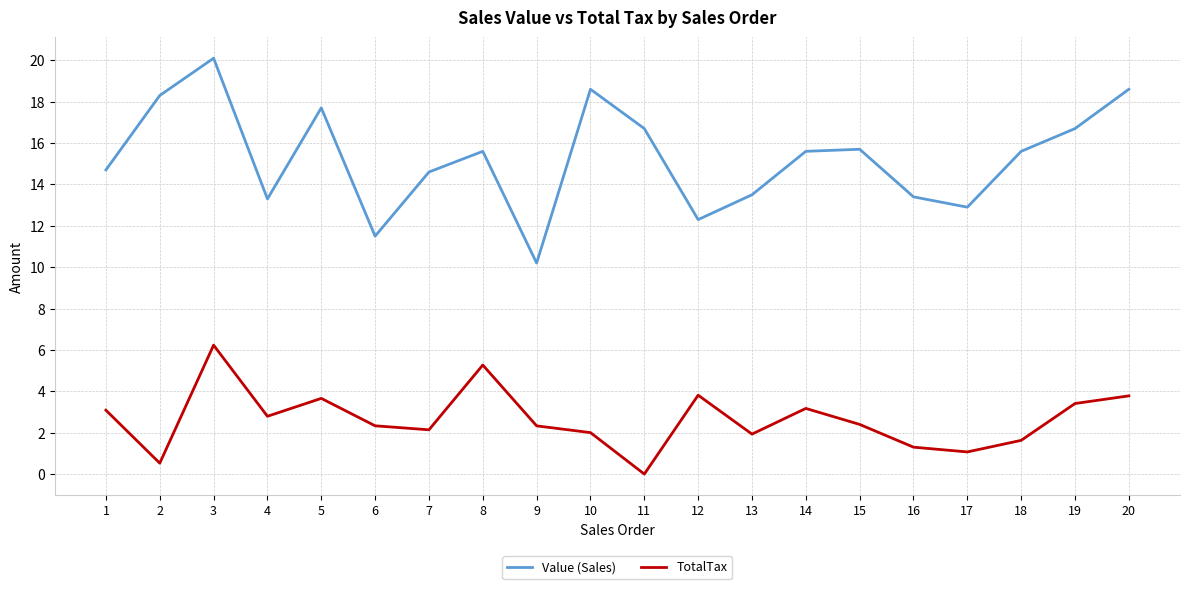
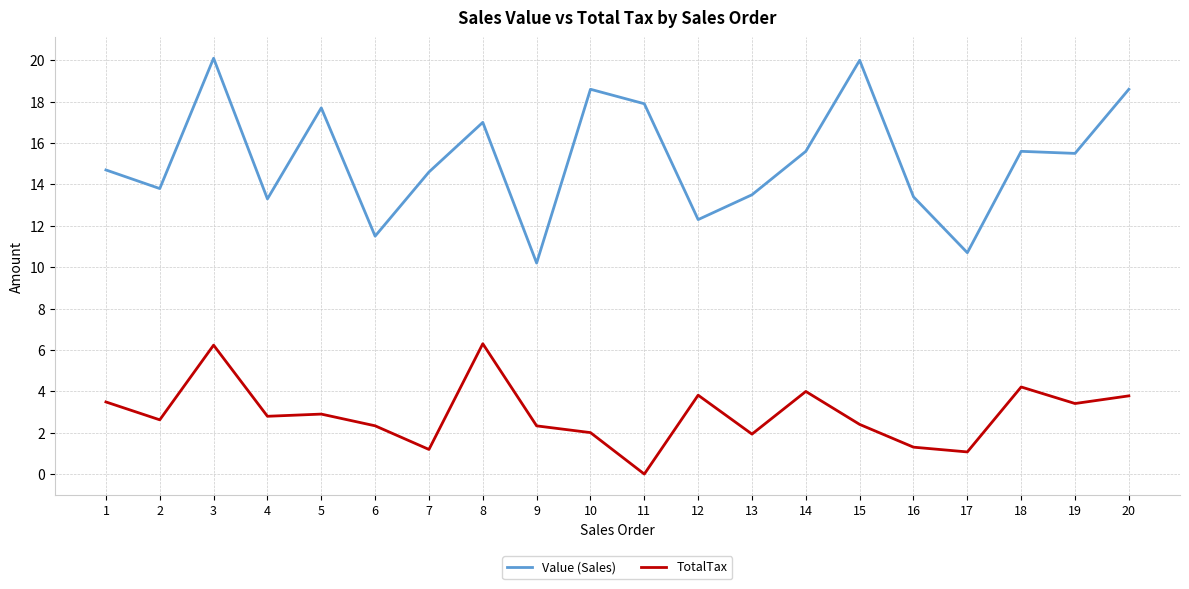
  {
    "Value (Sales)": {
      "1": 14.7,
-     "2": 18.3,
+     "2": 13.8,
      "3": 20.1,
      "4": 13.3,
      "5": 17.7,
      "6": 11.5,
      "7": 14.6,
-     "8": 15.6,
+     "8": 17.0,
      "9": 10.2,
      "10": 18.6,
-     "11": 16.7,
+     "11": 17.9,
      "12": 12.3,
      "13": 13.5,
      "14": 15.6,
-     "15": 15.7,
+     "15": 20.0,
      "16": 13.4,
-     "17": 12.9,
+     "17": 10.7,
      "18": 15.6,
-     "19": 16.7,
+     "19": 15.5,
      "20": 18.6
    },
    "TotalTax": {
-     "1": 3.1,
-     "2": 0.5,
+     "1": 3.5,
+     "2": 2.6,
      "3": 6.2,
      "4": 2.8,
-     "5": 3.7,
+     "5": 2.9,
      "6": 2.3,
-     "7": 2.1,
-     "8": 5.3,
+     "7": 1.2,
+     "8": 6.3,
      "9": 2.3,
      "10": 2.0,
      "11": 0.0,
      "12": 3.8,
      "13": 1.9,
-     "14": 3.2,
+     "14": 4.0,
      "15": 2.4,
      "16": 1.3,
      "17": 1.1,
-     "18": 1.6,
+     "18": 4.2,
      "19": 3.4,
      "20": 3.8
    }
  }
